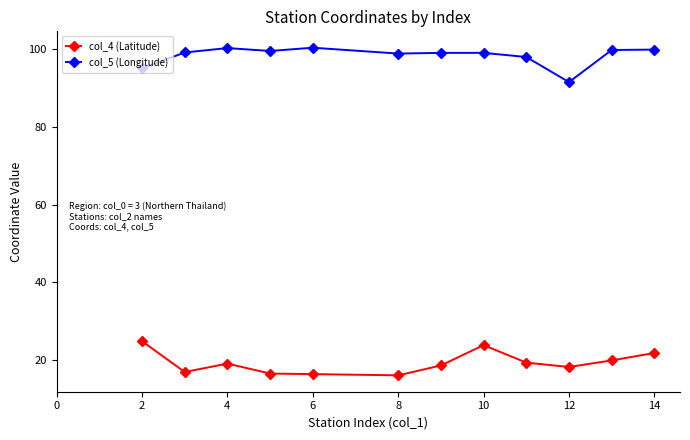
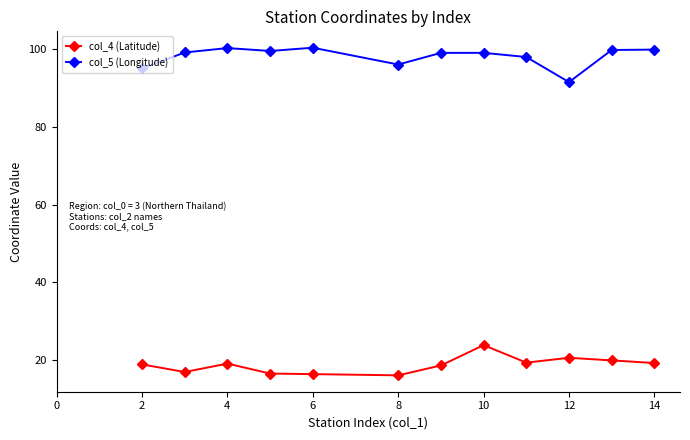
  {
    "col_4 (Latitude)": {
-     "2": 25,
+     "2": 19,
      "4": 19,
      "6": 16,
      "8": 16,
      "10": 24,
-     "12": 18,
-     "14": 22
+     "12": 21,
+     "14": 19
    },
    "col_5 (Longitude)": {
      "4": 100,
      "6": 100,
-     "8": 99,
+     "8": 96,
      "10": 99,
      "12": 92,
      "14": 100
    }
  }
